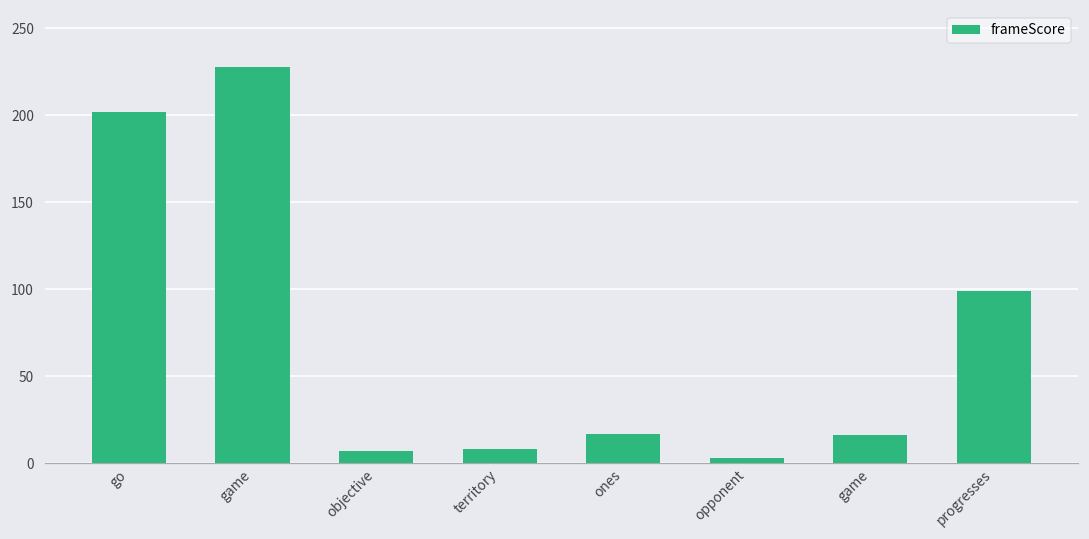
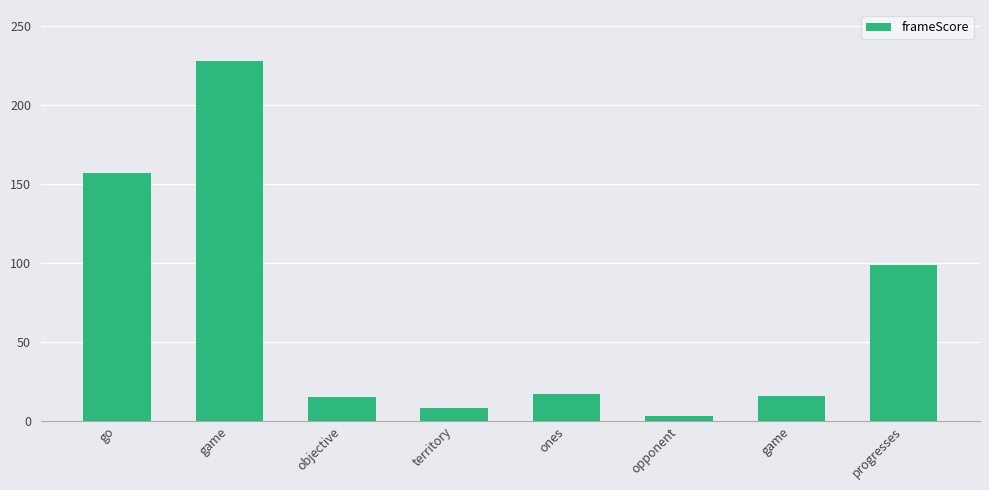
  {
-   "go": 202,
-   "objective": 7,
+   "go": 157,
+   "objective": 15,
    "territory": 8,
    "ones": 17,
    "opponent": 3,
    "progresses": 99
  }
